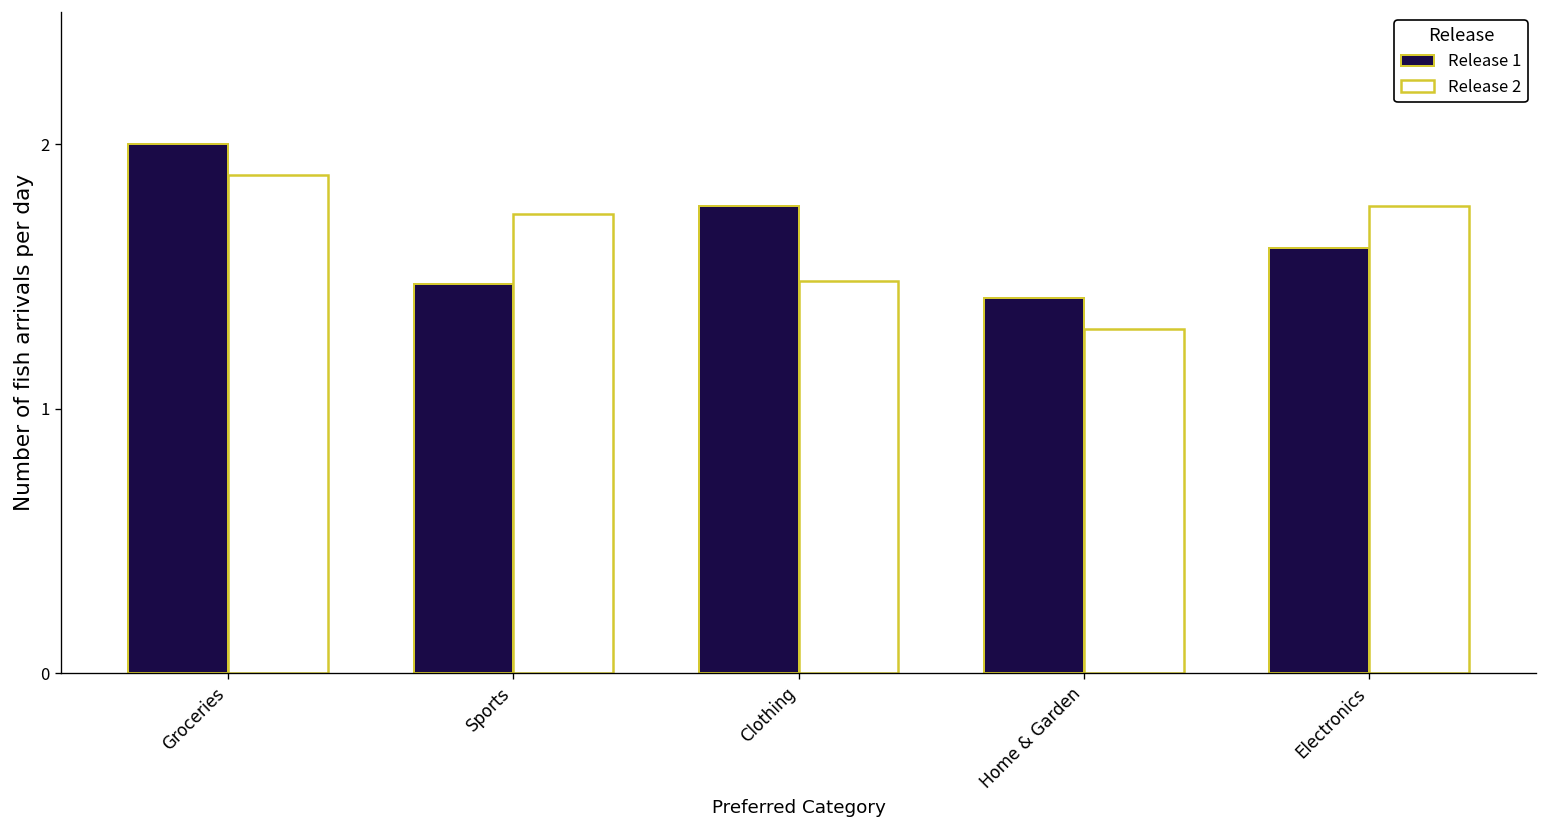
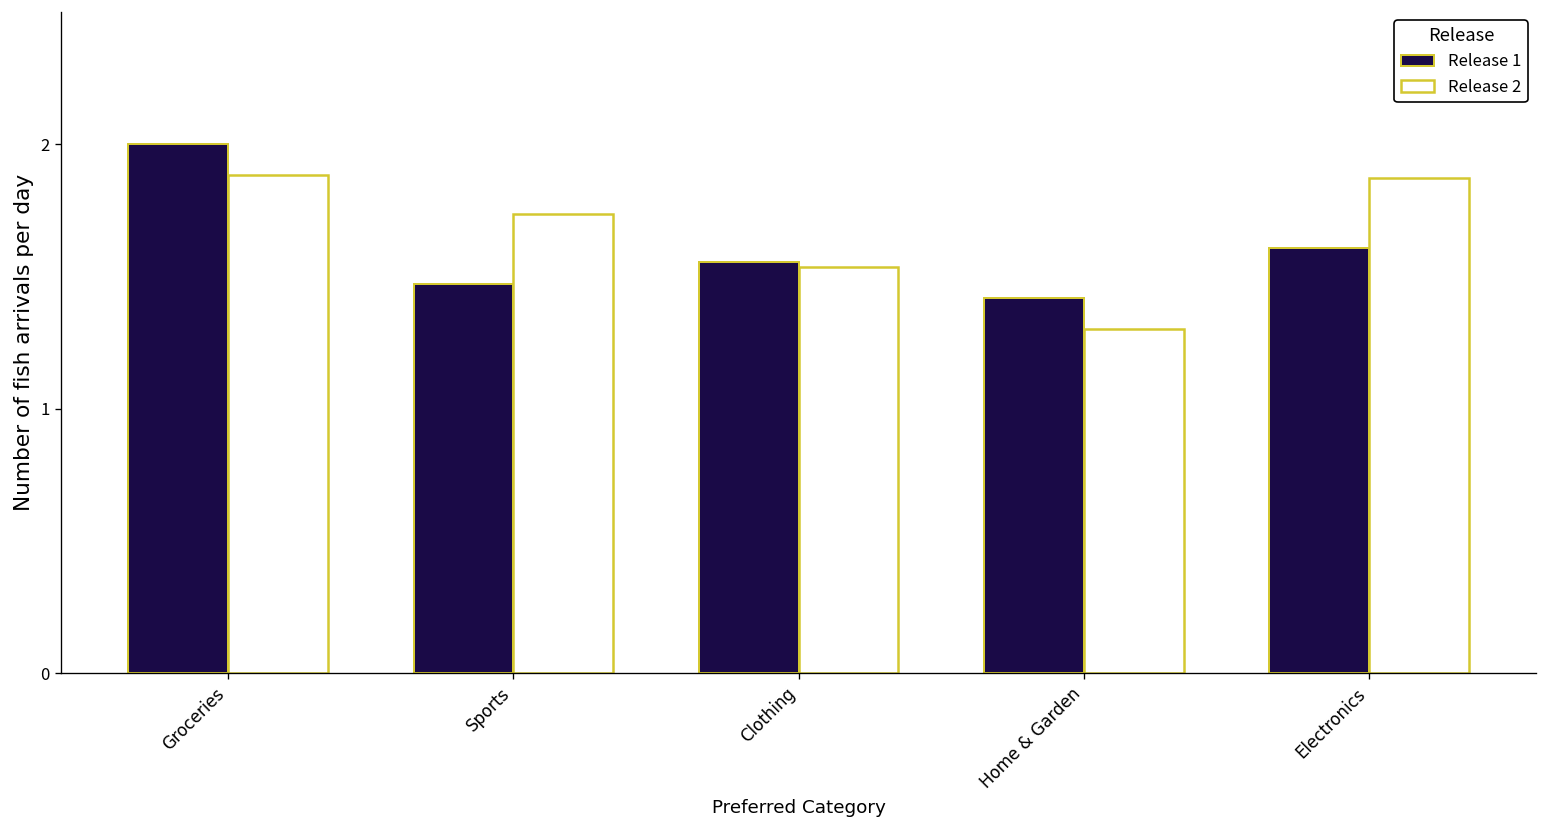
  {
    "Release 1": {
      "Groceries": 2.00,
      "Sports": 1.47,
-     "Clothing": 1.77,
+     "Clothing": 1.56,
      "Home & Garden": 1.42,
      "Electronics": 1.61
    },
    "Release 2": {
      "Groceries": 1.88,
      "Sports": 1.74,
-     "Clothing": 1.48,
+     "Clothing": 1.53,
      "Home & Garden": 1.30,
-     "Electronics": 1.77
+     "Electronics": 1.87
    }
  }
